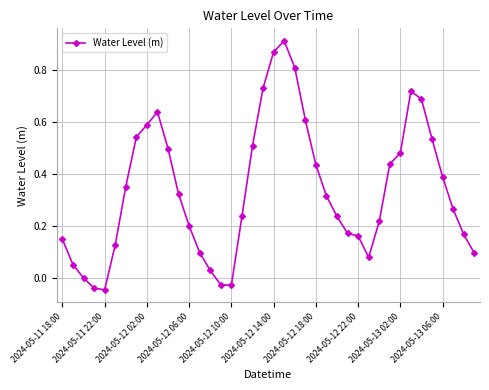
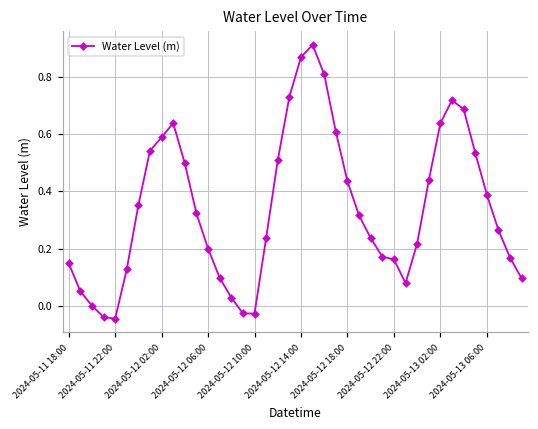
  {
    "2024-05-11 18:00": 0.15,
    "2024-05-11 22:00": -0.04,
    "2024-05-12 02:00": 0.59,
    "2024-05-12 06:00": 0.20,
    "2024-05-12 10:00": -0.03,
    "2024-05-12 14:00": 0.87,
    "2024-05-12 18:00": 0.44,
    "2024-05-12 22:00": 0.16,
-   "2024-05-13 02:00": 0.48,
+   "2024-05-13 02:00": 0.64,
    "2024-05-13 06:00": 0.39
  }
